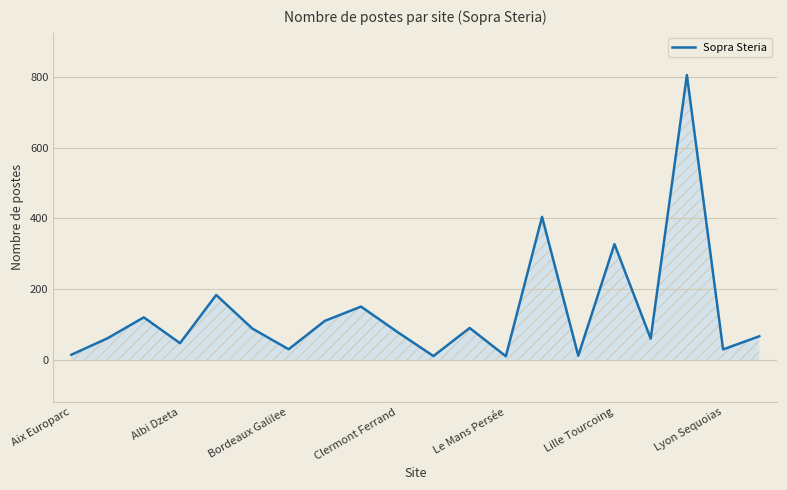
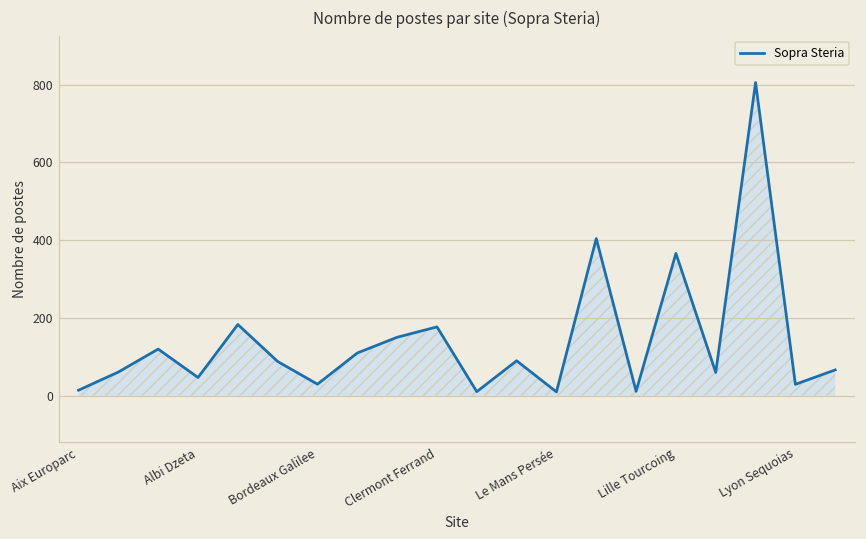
  {
    "Aix Europarc": 10,
    "Albi Dzeta": 50,
    "Bordeaux Galilee": 30,
-   "Clermont Ferrand": 80,
+   "Clermont Ferrand": 180,
    "Le Mans Persée": 10,
-   "Lille Tourcoing": 330,
+   "Lille Tourcoing": 370,
    "Lyon Sequoias": 30
  }
